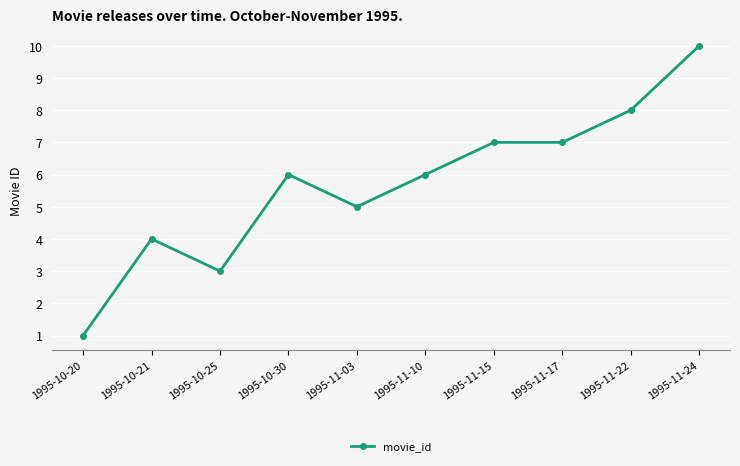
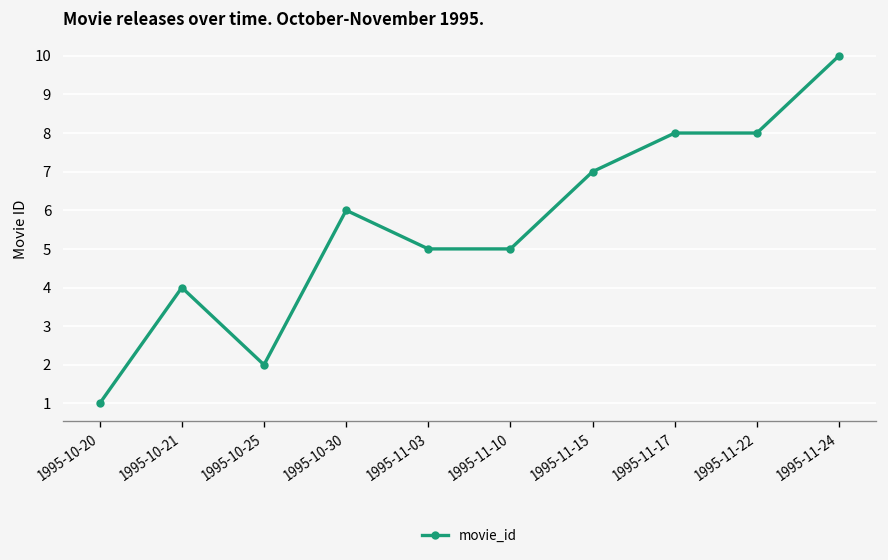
  {
    "1995-10-20": 1,
    "1995-10-21": 4,
-   "1995-10-25": 3,
+   "1995-10-25": 2,
    "1995-10-30": 6,
    "1995-11-03": 5,
-   "1995-11-10": 6,
+   "1995-11-10": 5,
    "1995-11-15": 7,
-   "1995-11-17": 7,
+   "1995-11-17": 8,
    "1995-11-22": 8,
    "1995-11-24": 10
  }
